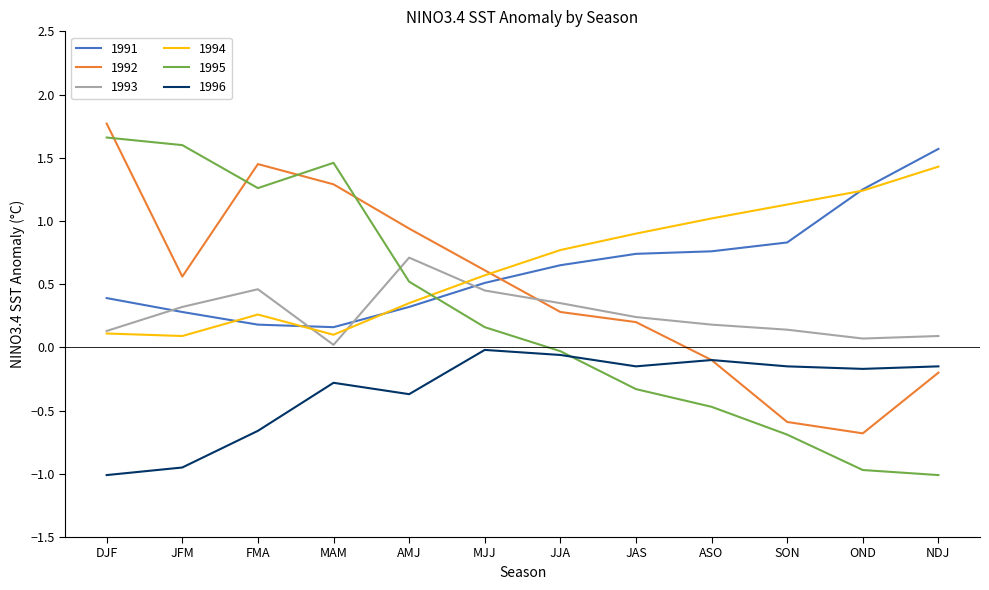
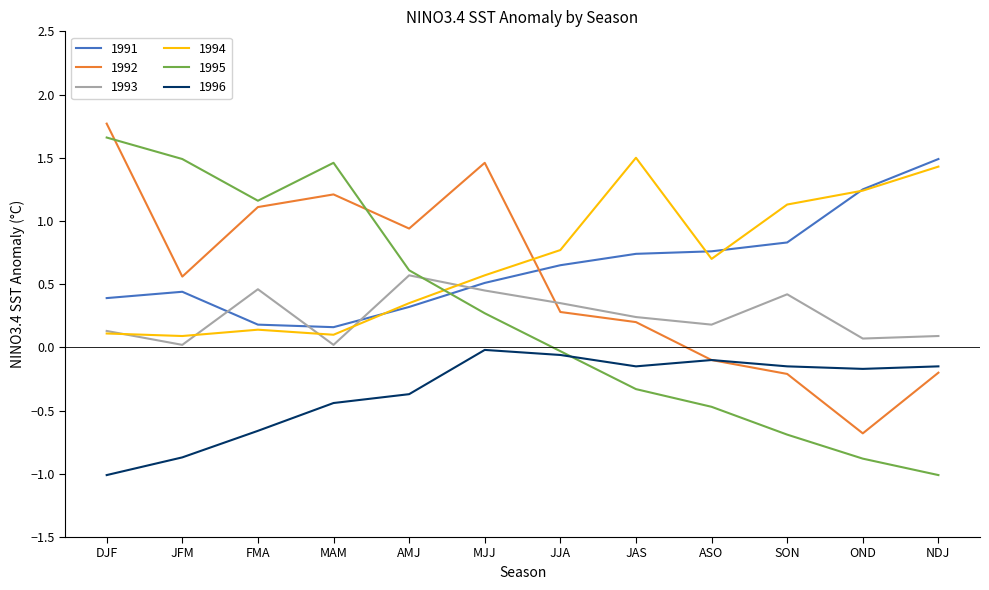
  {
    "1991": {
      "DJF": 0.39,
-     "JFM": 0.28,
+     "JFM": 0.44,
      "FMA": 0.18,
      "MAM": 0.16,
      "AMJ": 0.32,
      "MJJ": 0.51,
      "JJA": 0.65,
      "JAS": 0.74,
      "ASO": 0.76,
      "SON": 0.83,
-     "NDJ": 1.57
+     "NDJ": 1.49
    },
    "1992": {
      "DJF": 1.77,
      "JFM": 0.56,
-     "FMA": 1.45,
-     "MAM": 1.29,
+     "FMA": 1.11,
+     "MAM": 1.21,
      "AMJ": 0.94,
-     "MJJ": 0.61,
+     "MJJ": 1.46,
      "JJA": 0.28,
      "JAS": 0.20,
-     "SON": -0.59,
+     "SON": -0.21,
      "OND": -0.68,
      "NDJ": -0.20
    },
    "1993": {
-     "JFM": 0.32,
+     "JFM": 0.02,
      "FMA": 0.46,
      "MAM": 0.02,
-     "AMJ": 0.71,
+     "AMJ": 0.57,
      "MJJ": 0.45,
      "JJA": 0.35,
      "JAS": 0.24,
      "ASO": 0.18,
-     "SON": 0.14,
+     "SON": 0.42,
      "OND": 0.07,
      "NDJ": 0.09
    },
    "1994": {
      "JFM": 0.09,
-     "FMA": 0.26,
+     "FMA": 0.14,
      "MAM": 0.10,
      "AMJ": 0.35,
      "MJJ": 0.57,
      "JJA": 0.77,
-     "JAS": 0.9,
-     "ASO": 1.02,
+     "JAS": 1.5,
+     "ASO": 0.70,
      "SON": 1.13,
      "NDJ": 1.43
    },
    "1995": {
      "DJF": 1.66,
-     "JFM": 1.60,
-     "FMA": 1.26,
+     "JFM": 1.49,
+     "FMA": 1.16,
      "MAM": 1.46,
-     "AMJ": 0.52,
-     "MJJ": 0.16,
+     "AMJ": 0.61,
+     "MJJ": 0.27,
      "JJA": -0.03,
      "JAS": -0.33,
      "ASO": -0.47,
      "SON": -0.69,
-     "OND": -0.97,
+     "OND": -0.88,
      "NDJ": -1.01
    },
    "1996": {
      "DJF": -1.01,
-     "JFM": -0.95,
+     "JFM": -0.87,
      "FMA": -0.66,
-     "MAM": -0.28,
+     "MAM": -0.44,
      "AMJ": -0.37,
      "MJJ": -0.02,
      "JJA": -0.06,
      "JAS": -0.15,
      "SON": -0.15,
      "OND": -0.17,
      "NDJ": -0.15
    }
  }
